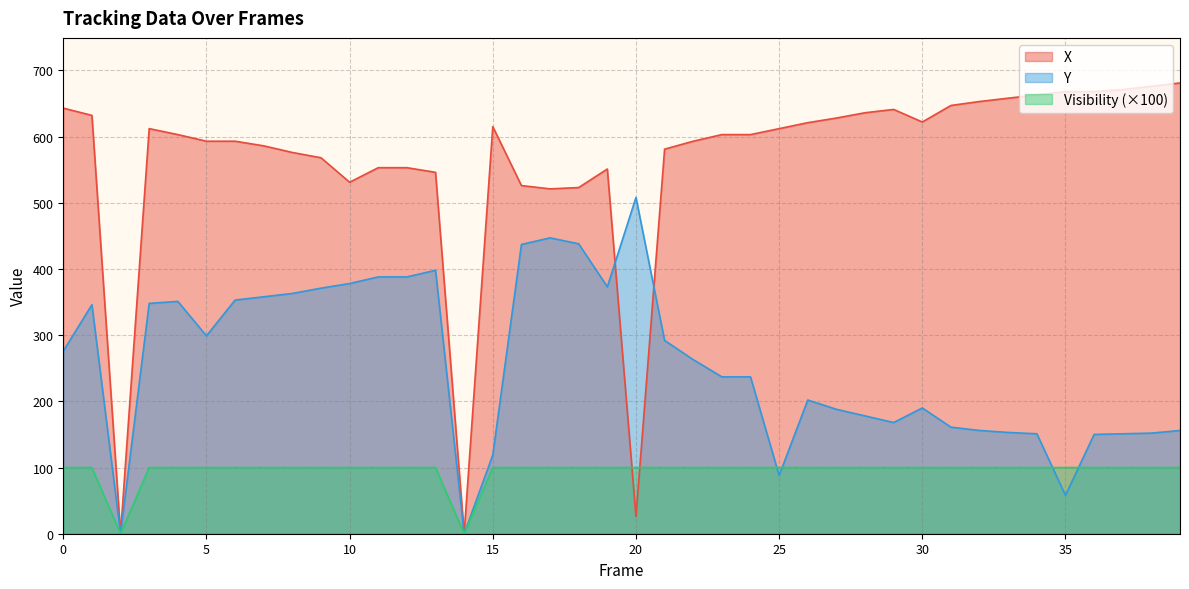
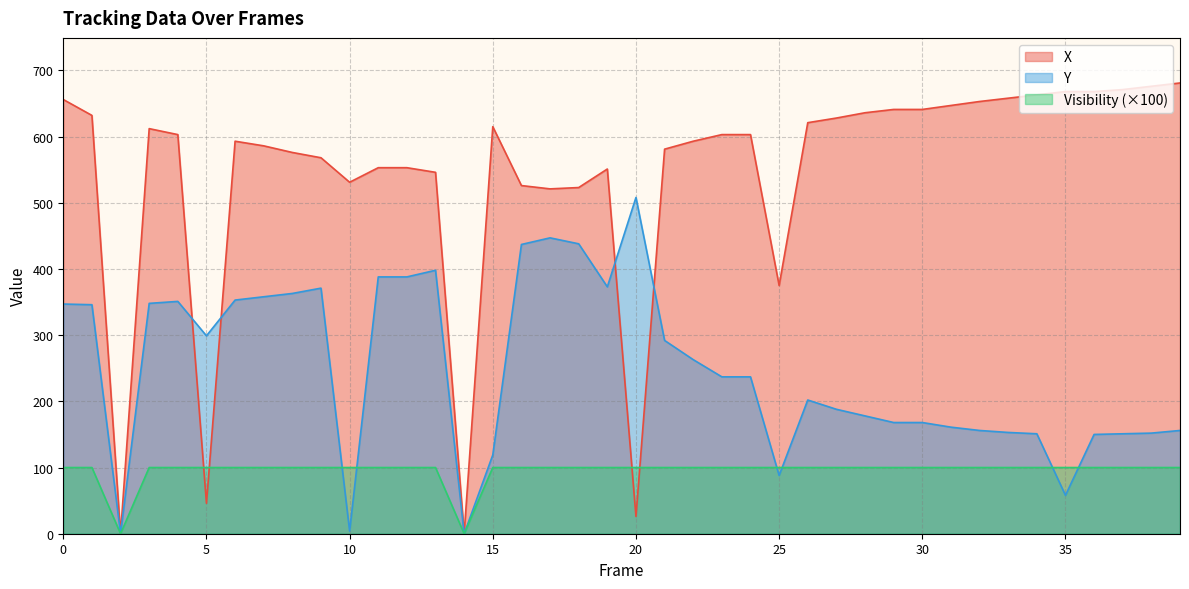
  {
    "X": {
-     "0": 640,
-     "5": 590,
+     "0": 660,
+     "5": 50,
      "10": 530,
      "15": 620,
      "20": 30,
-     "25": 610,
-     "30": 620
+     "25": 380,
+     "30": 640
    },
    "Y": {
-     "0": 280,
+     "0": 350,
      "5": 300,
-     "10": 380,
+     "10": 0,
      "15": 120,
      "20": 510,
      "25": 90,
-     "30": 190,
+     "30": 170,
      "35": 60
    },
    "Visibility (×100)": {
      "0": 100,
      "5": 100,
      "10": 100,
      "15": 100,
      "20": 100,
      "25": 100,
      "30": 100,
      "35": 100
    }
  }
